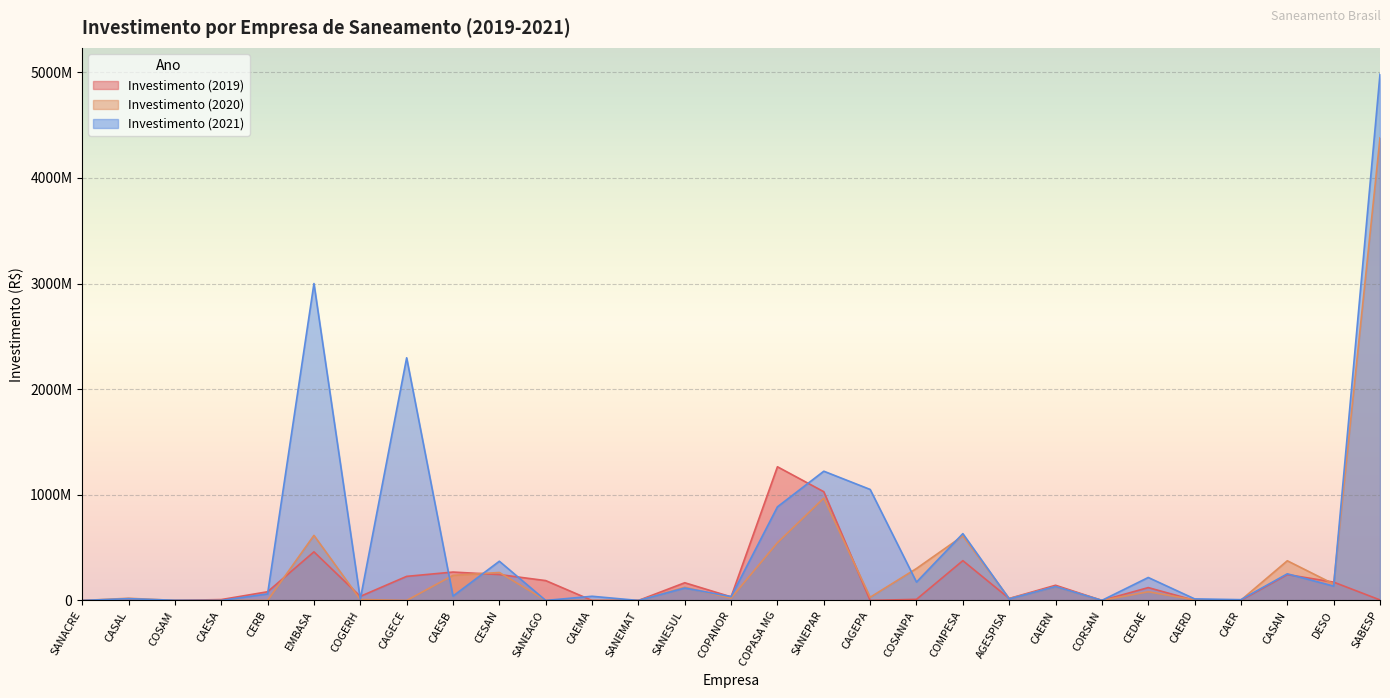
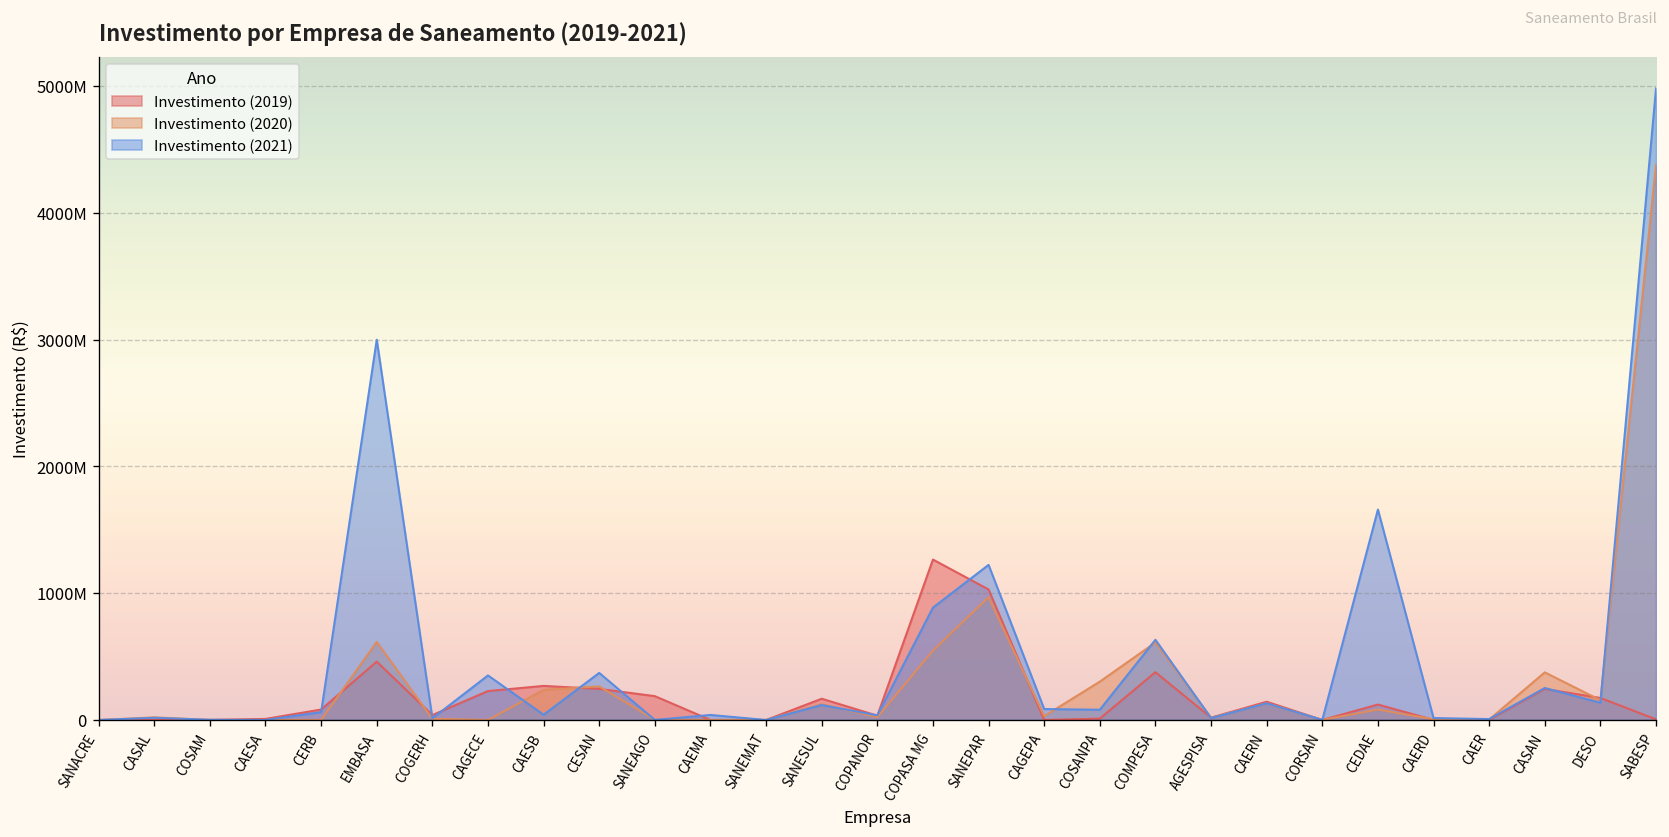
  {
    "Investimento (2021)": {
      "EMBASA": 3000000000,
-     "CAGECE": 2300000000,
+     "CAGECE": 350000000,
      "CAESB": 40000000,
      "CESAN": 370000000,
      "CAEMA": 40000000,
      "COPASA MG": 890000000,
      "SANEPAR": 1220000000,
-     "CAGEPA": 1050000000,
-     "COSANPA": 170000000,
-     "CEDAE": 220000000,
+     "CAGEPA": 90000000,
+     "COSANPA": 80000000,
+     "CEDAE": 1660000000,
      "SABESP": 4980000000
    }
  }
